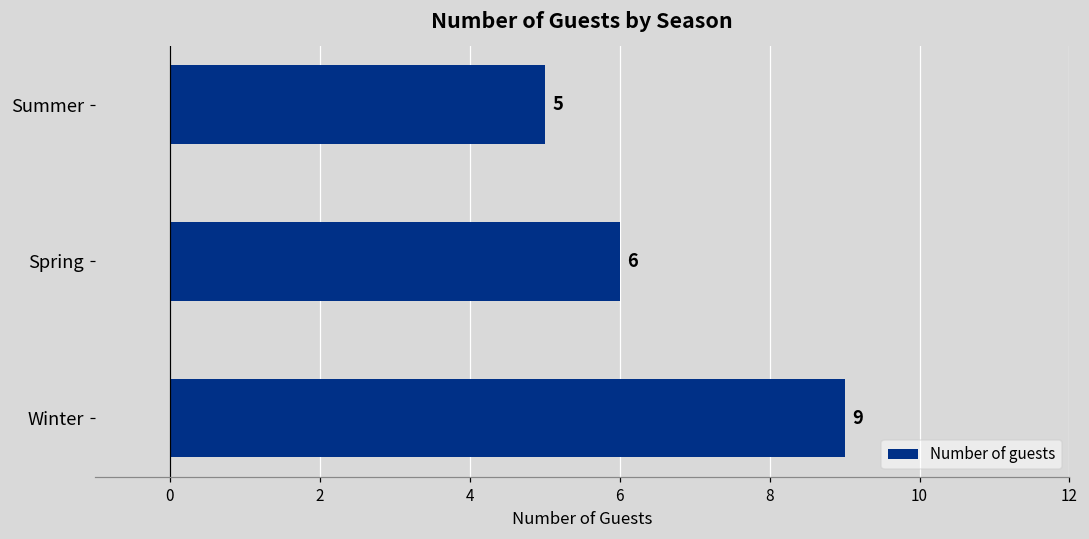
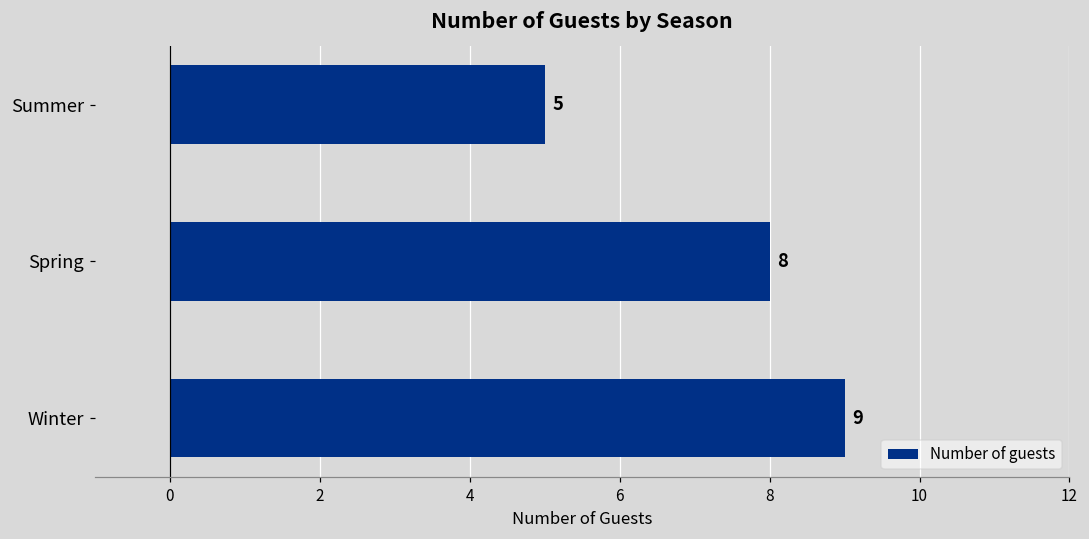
  {
    "Summer": 5,
-   "Spring": 6,
+   "Spring": 8,
    "Winter": 9
  }
